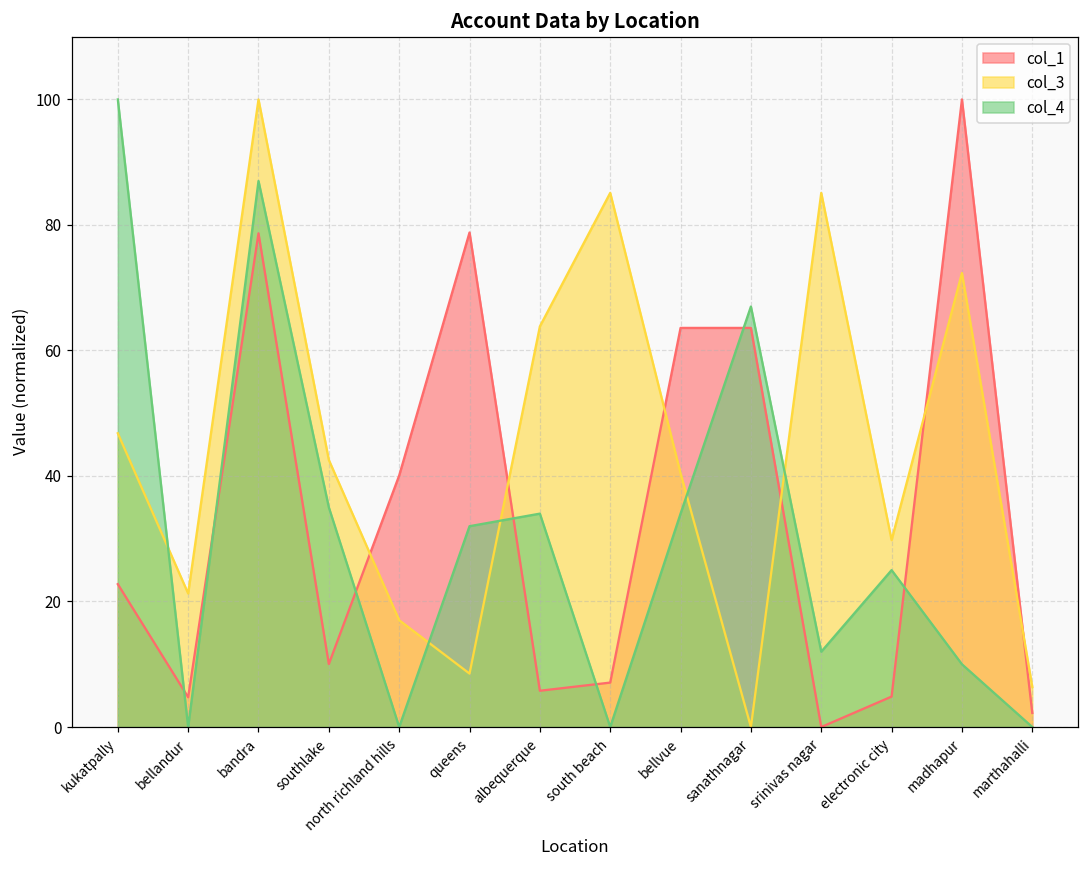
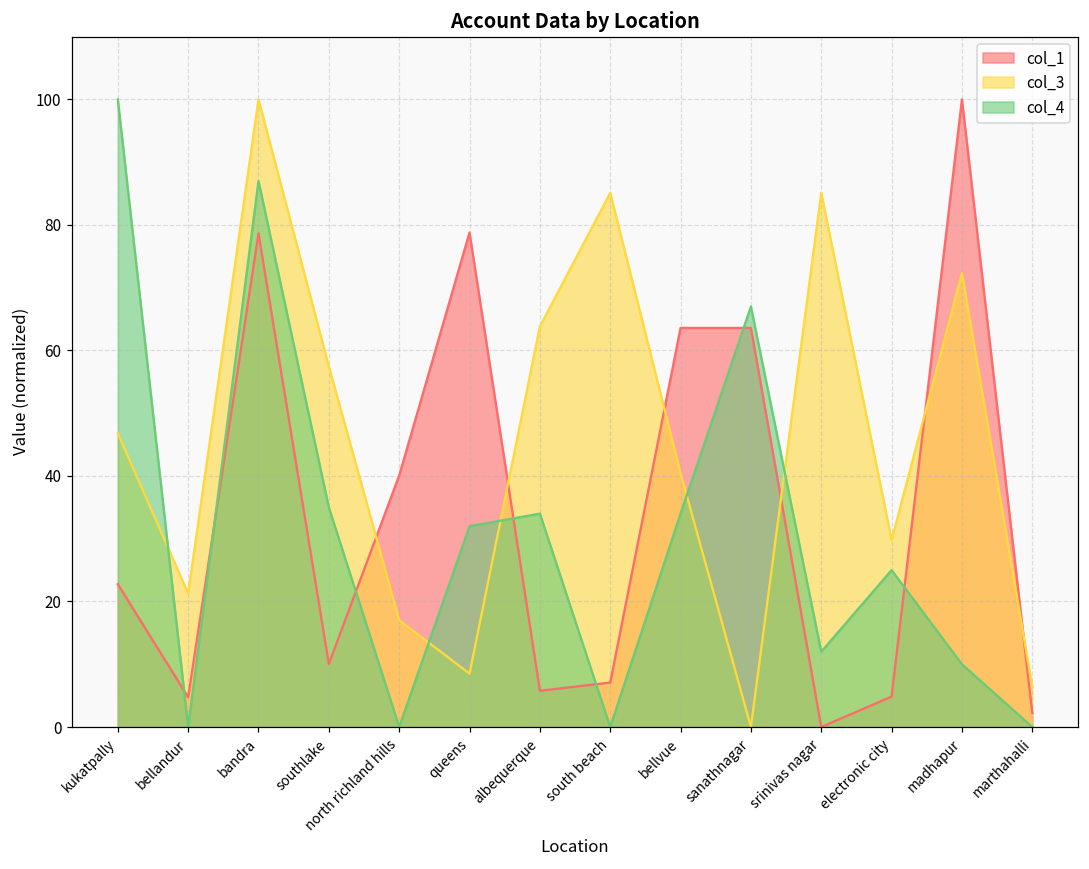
  {
    "col_1": {
      "kukatpally": 23,
      "bellandur": 5,
      "bandra": 79,
      "southlake": 10,
      "north richland hills": 40,
      "queens": 79,
      "albequerque": 6,
      "south beach": 7,
      "bellvue": 64,
      "sanathnagar": 64,
      "srinivas nagar": 0,
      "electronic city": 5,
      "madhapur": 100,
      "marthahalli": 2
    },
    "col_3": {
      "kukatpally": 47,
      "bellandur": 21,
      "bandra": 100,
-     "southlake": 43,
+     "southlake": 57,
      "north richland hills": 17,
      "queens": 9,
      "albequerque": 64,
      "south beach": 85,
      "bellvue": 40,
      "sanathnagar": 0,
      "srinivas nagar": 85,
      "electronic city": 30,
      "madhapur": 72,
      "marthahalli": 6
    },
    "col_4": {
      "kukatpally": 100,
      "bellandur": 0,
      "bandra": 87,
      "southlake": 35,
      "north richland hills": 0,
      "queens": 32,
      "albequerque": 34,
      "south beach": 0,
      "bellvue": 34,
      "sanathnagar": 67,
      "srinivas nagar": 12,
      "electronic city": 25,
      "madhapur": 10,
      "marthahalli": 0
    }
  }
